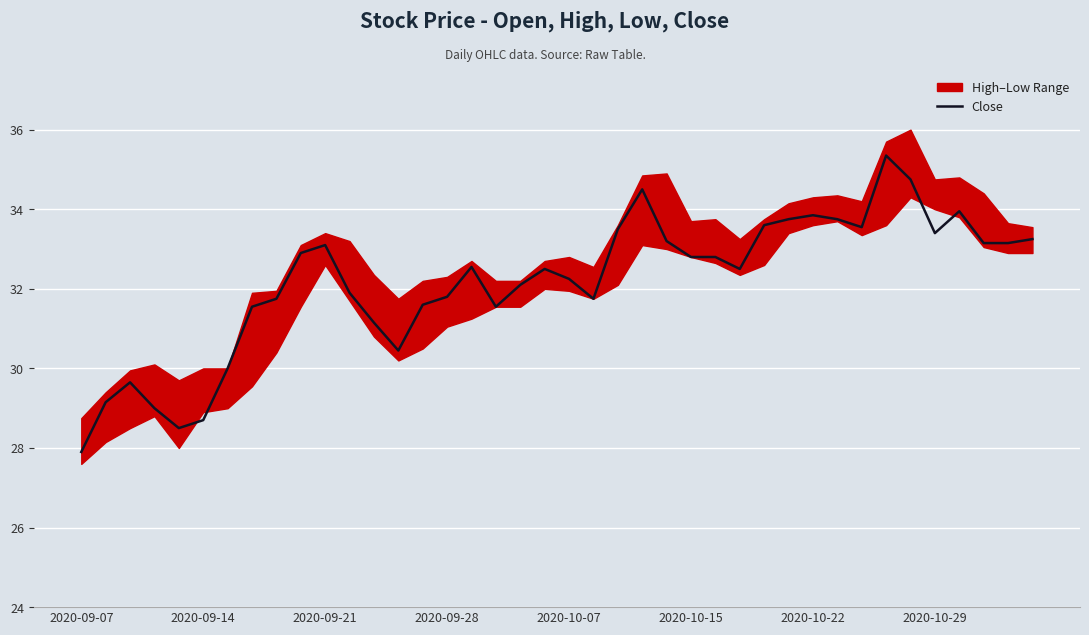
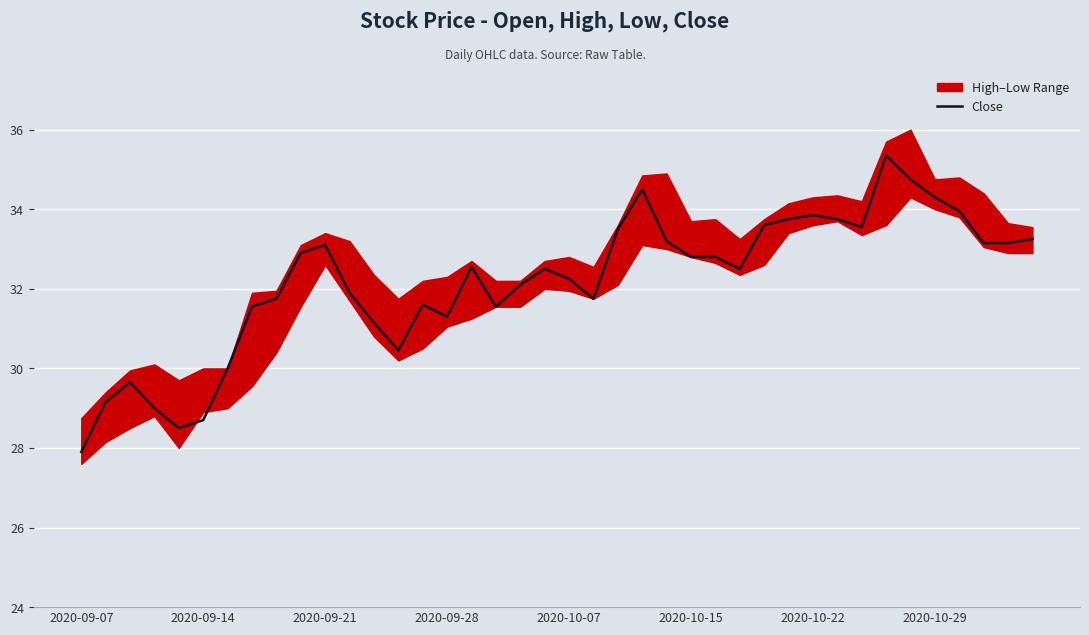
  {
    "Close": {
      "2020-09-07": 27.9,
      "2020-09-14": 28.7,
      "2020-09-21": 33.1,
-     "2020-09-28": 31.8,
+     "2020-09-28": 31.3,
      "2020-10-07": 32.3,
      "2020-10-15": 32.8,
      "2020-10-22": 33.9,
-     "2020-10-29": 33.4
+     "2020-10-29": 34.3
    }
  }
